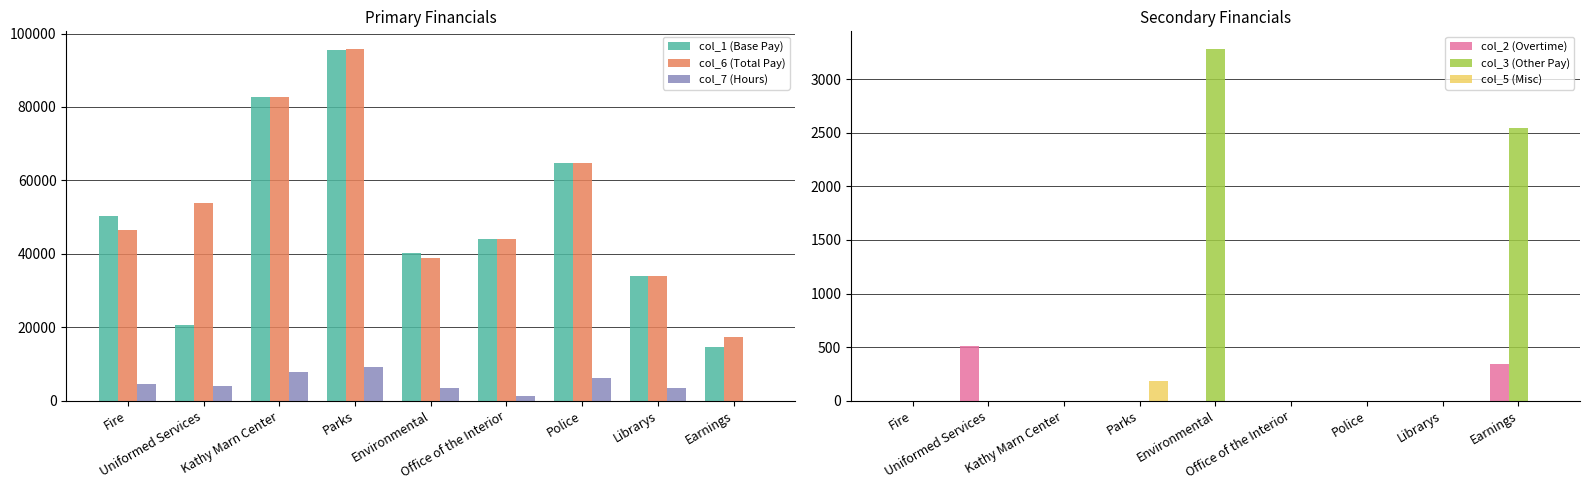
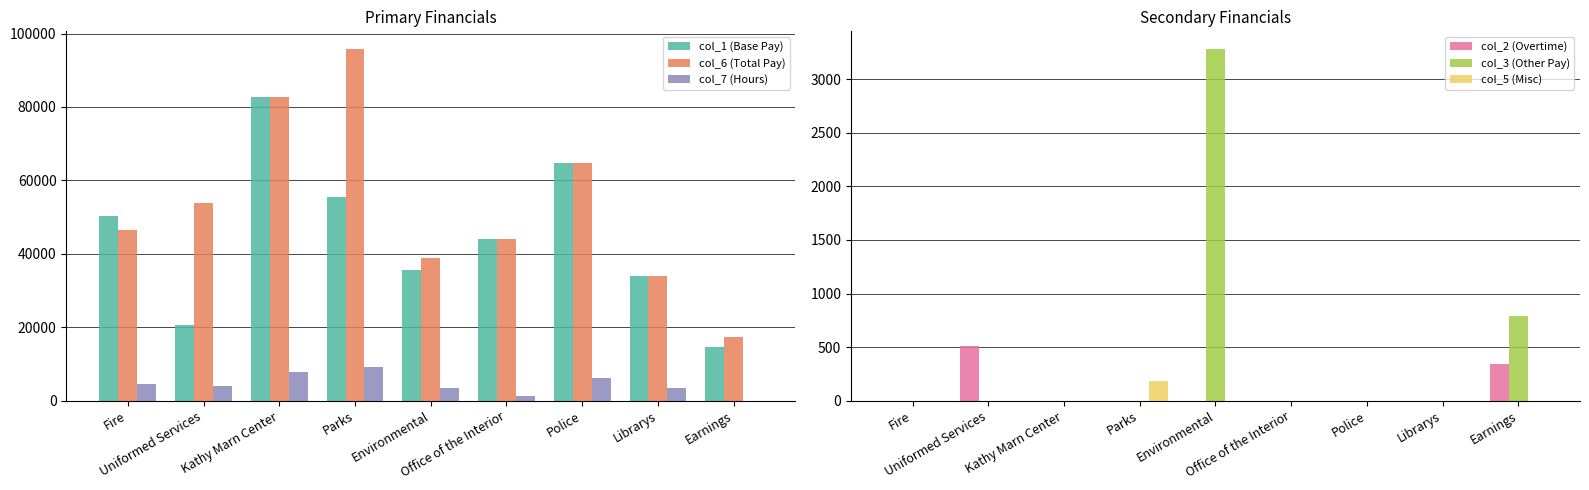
  {
    "Primary Financials": {
      "col_1 (Base Pay)": {
        "Fire": 50000,
        "Uniformed Services": 21000,
        "Kathy Marn Center": 83000,
-       "Parks": 96000,
-       "Environmental": 40000,
+       "Parks": 56000,
+       "Environmental": 36000,
        "Office of the Interior": 44000,
        "Police": 65000,
        "Librarys": 34000,
        "Earnings": 14000
      },
      "col_6 (Total Pay)": {
        "Fire": 46000,
        "Uniformed Services": 54000,
        "Kathy Marn Center": 83000,
        "Parks": 96000,
        "Environmental": 39000,
        "Office of the Interior": 44000,
        "Police": 65000,
        "Librarys": 34000,
        "Earnings": 17000
      },
      "col_7 (Hours)": {
        "Fire": 4000,
        "Uniformed Services": 4000,
        "Kathy Marn Center": 8000,
        "Parks": 9000,
        "Environmental": 4000,
        "Office of the Interior": 1000,
        "Police": 6000,
        "Librarys": 3000
      }
    },
    "Secondary Financials": {
      "col_2 (Overtime)": {
        "Fire": 0,
        "Uniformed Services": 510,
        "Kathy Marn Center": 0,
        "Parks": 0,
        "Environmental": 0,
        "Office of the Interior": 0,
        "Police": 0,
        "Librarys": 0,
        "Earnings": 340
      },
      "col_3 (Other Pay)": {
        "Fire": 0,
        "Uniformed Services": 0,
        "Kathy Marn Center": 0,
        "Parks": 0,
        "Environmental": 3280,
        "Office of the Interior": 0,
        "Police": 0,
        "Librarys": 0,
-       "Earnings": 2550
+       "Earnings": 790
      },
      "col_5 (Misc)": {
        "Fire": 0,
        "Uniformed Services": 0,
        "Kathy Marn Center": 0,
        "Parks": 180,
        "Environmental": 0,
        "Office of the Interior": 0,
        "Police": 0,
        "Librarys": 0,
        "Earnings": 0
      }
    }
  }
